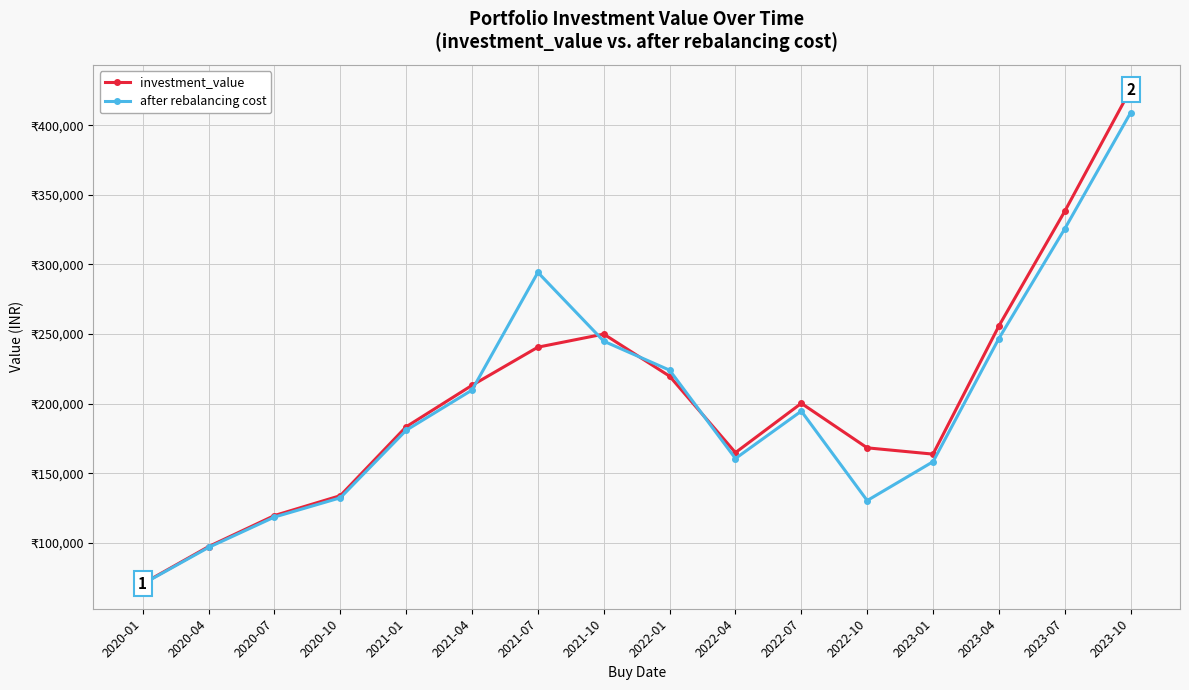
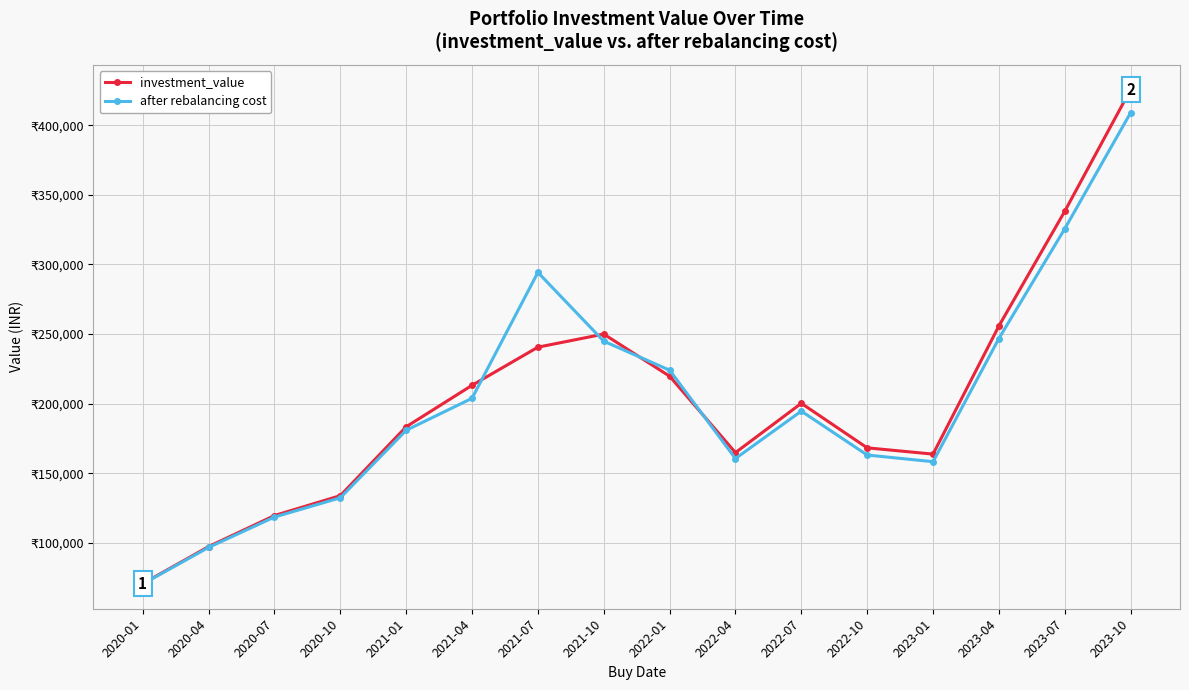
  {
    "investment_value": {
      "2021-01": "₹183,000",
      "2021-04": "₹213,000",
      "2021-07": "₹241,000",
      "2021-10": "₹250,000",
      "2022-01": "₹220,000",
      "2022-04": "₹165,000",
      "2022-07": "₹200,000",
      "2022-10": "₹168,000",
      "2023-01": "₹164,000",
      "2023-04": "₹256,000",
      "2023-07": "₹338,000"
    },
    "after rebalancing cost": {
      "2021-01": "₹181,000",
-     "2021-04": "₹210,000",
+     "2021-04": "₹204,000",
      "2021-07": "₹294,000",
      "2021-10": "₹245,000",
      "2022-01": "₹224,000",
      "2022-04": "₹161,000",
      "2022-07": "₹195,000",
-     "2022-10": "₹130,000",
+     "2022-10": "₹163,000",
      "2023-01": "₹158,000",
      "2023-04": "₹247,000",
      "2023-07": "₹326,000",
      "2023-10": "₹409,000"
    }
  }
